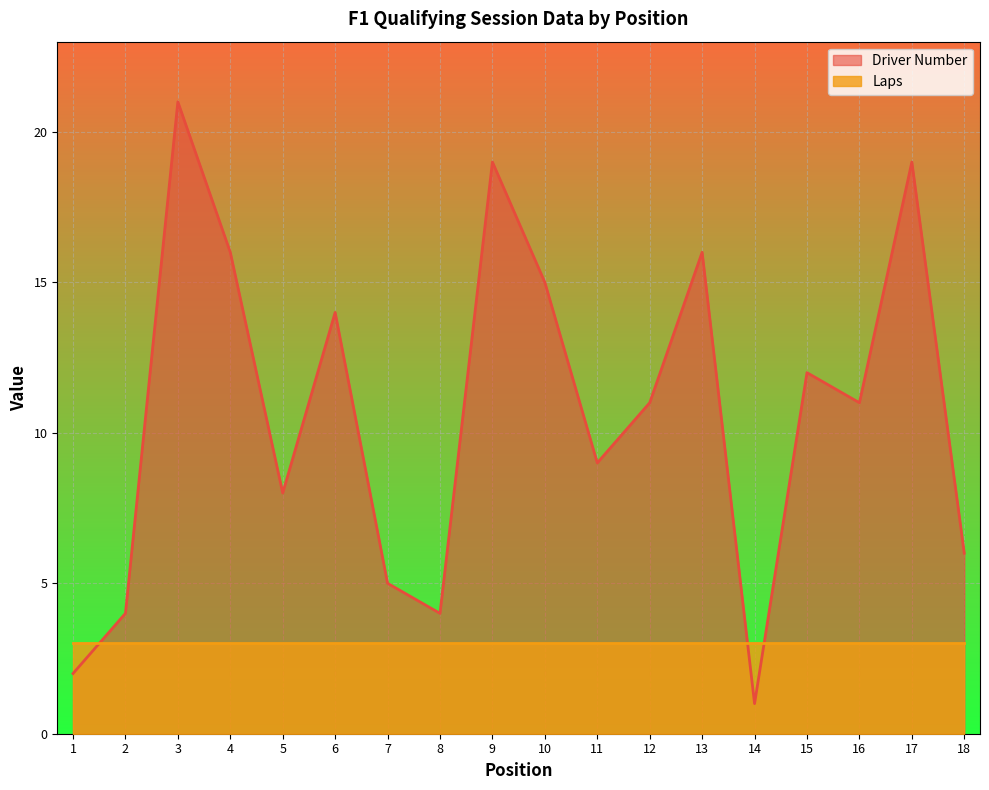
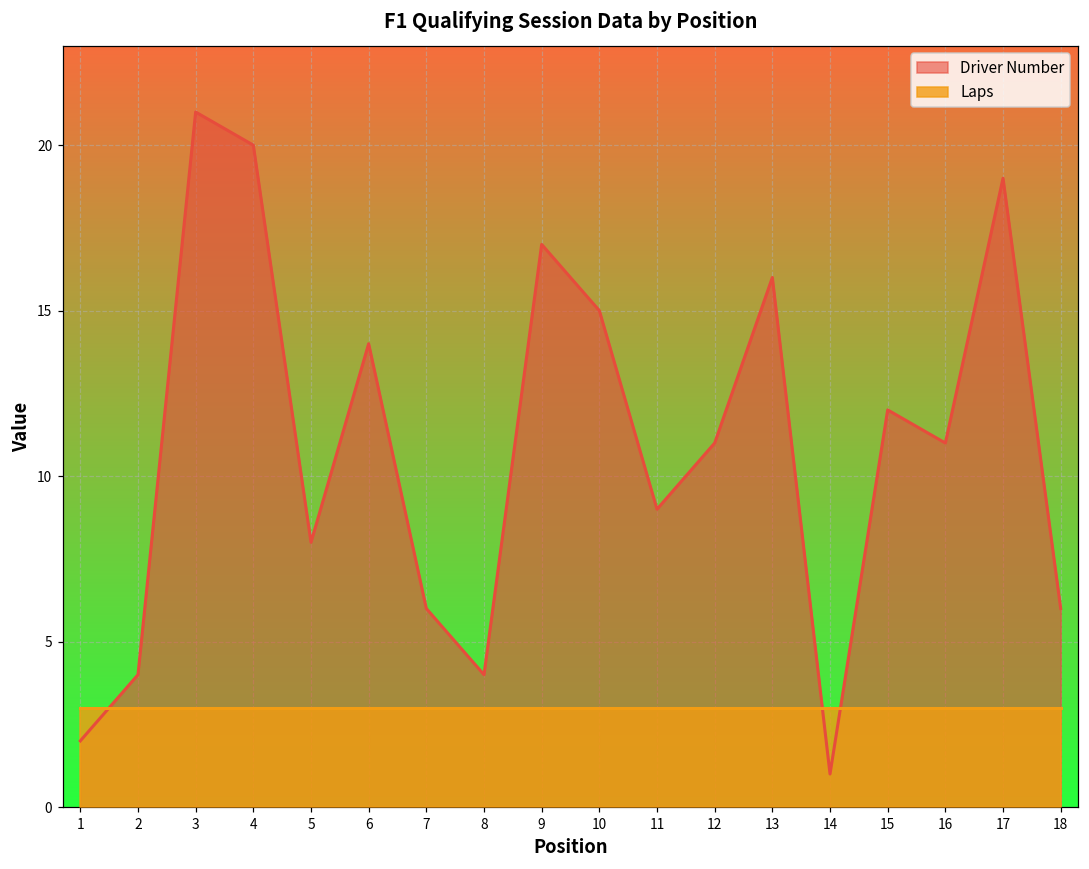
  {
    "Driver Number": {
      "1": 2,
      "2": 4,
      "3": 21,
-     "4": 16,
+     "4": 20,
      "5": 8,
      "6": 14,
-     "7": 5,
+     "7": 6,
      "8": 4,
-     "9": 19,
+     "9": 17,
      "10": 15,
      "11": 9,
      "12": 11,
      "13": 16,
      "14": 1,
      "15": 12,
      "16": 11,
      "17": 19,
      "18": 6
    },
    "Laps": {
      "1": 3,
      "2": 3,
      "3": 3,
      "4": 3,
      "5": 3,
      "6": 3,
      "7": 3,
      "8": 3,
      "9": 3,
      "10": 3,
      "11": 3,
      "12": 3,
      "13": 3,
      "14": 3,
      "15": 3,
      "16": 3,
      "17": 3,
      "18": 3
    }
  }
